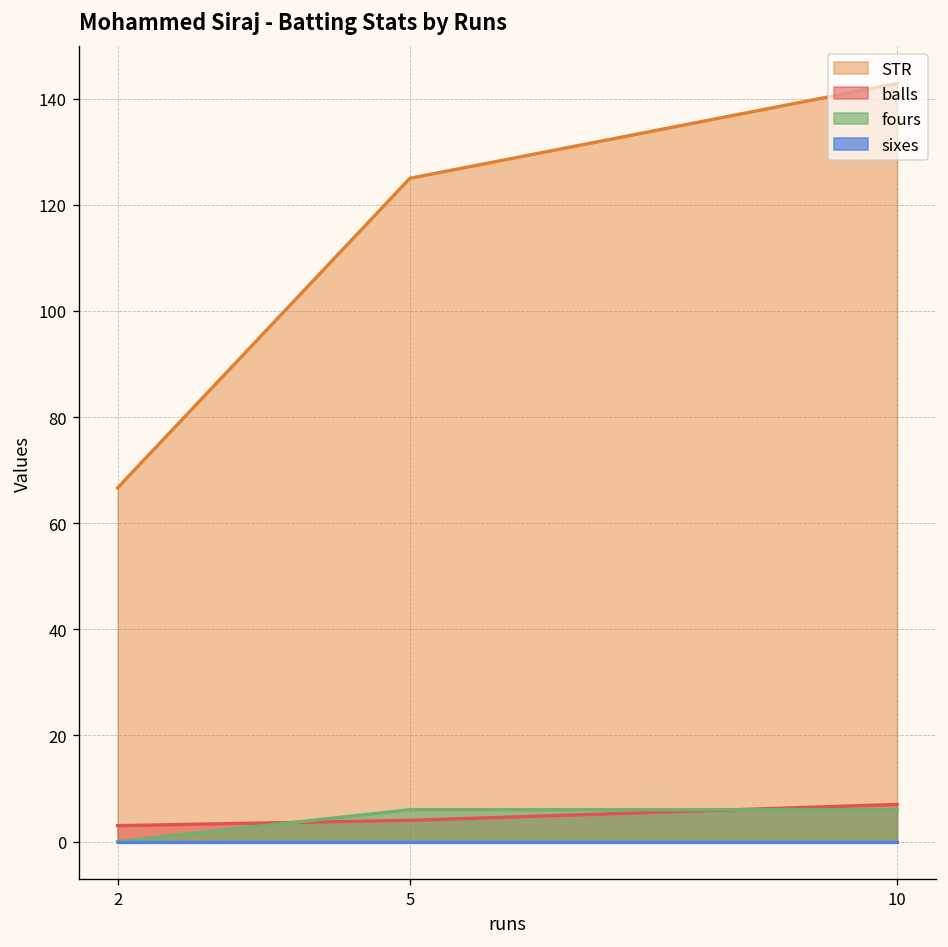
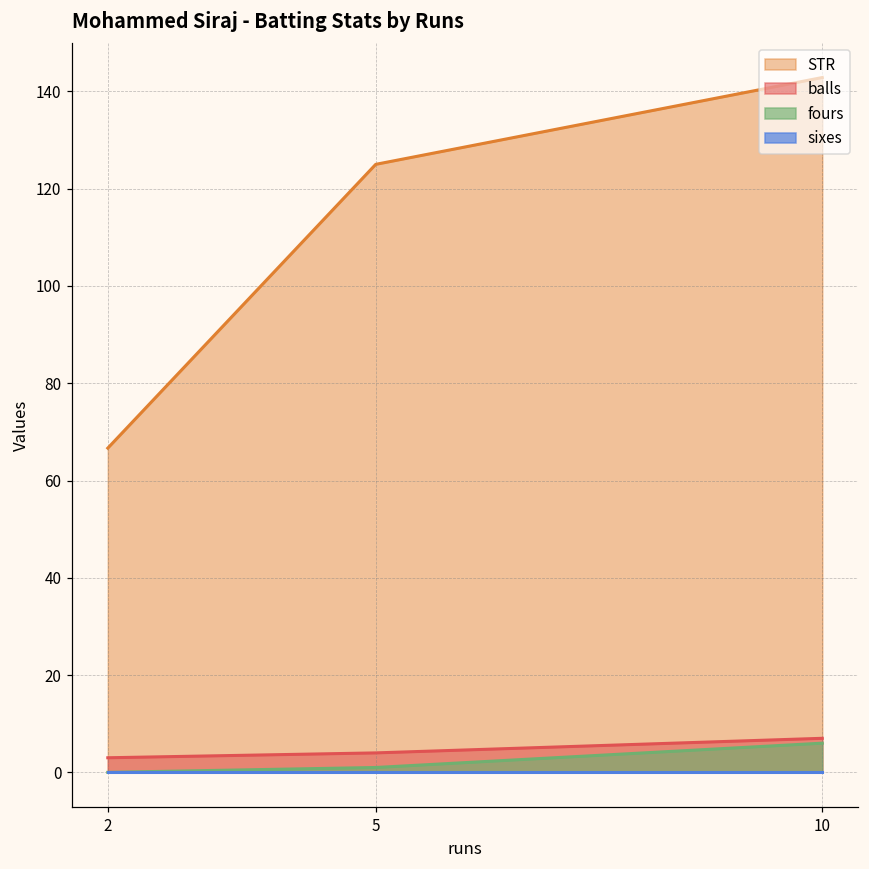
  {
    "fours": {
-     "5": 6,
+     "5": 1,
      "10": 6
    },
    "sixes": {
      "5": 0,
      "10": 0
    }
  }
